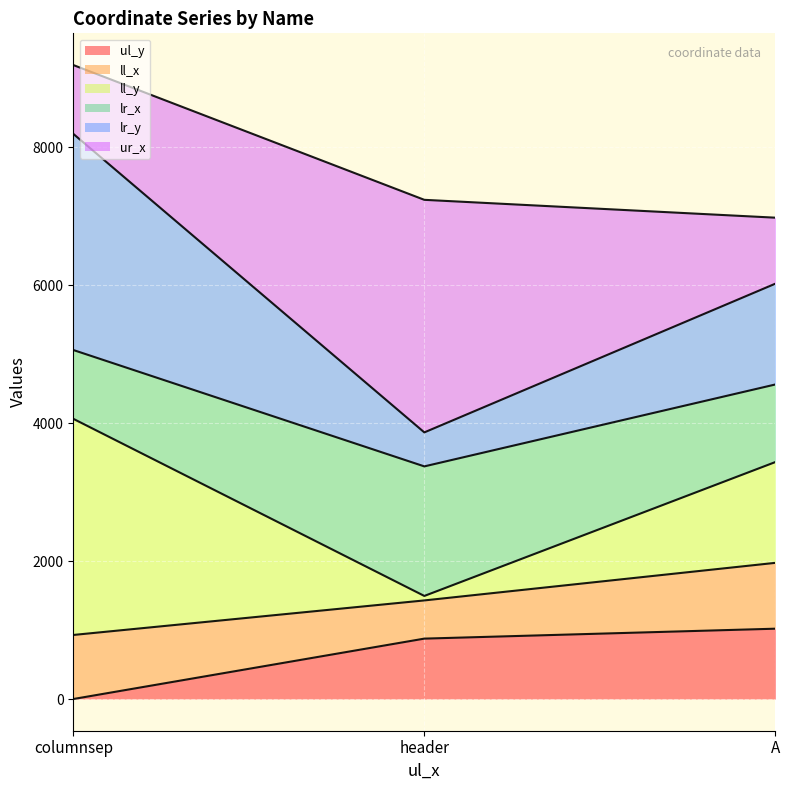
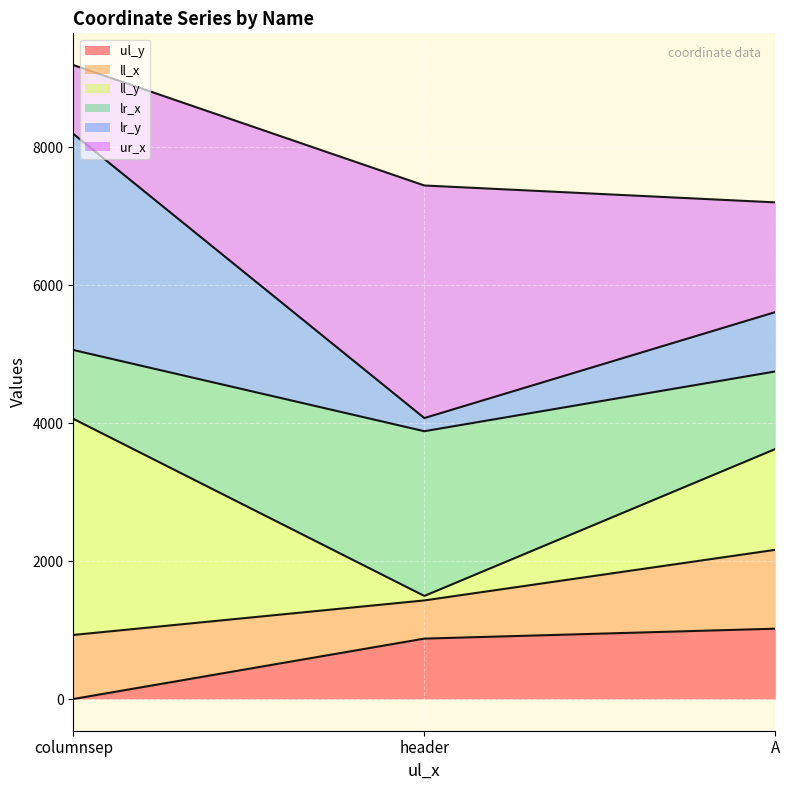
  {
    "ul_y": {
      "columnsep": 0,
      "header": 900,
      "A": 1000
    },
    "ll_x": {
      "columnsep": 900,
      "header": 600,
-     "A": 1000
+     "A": 1100
    },
    "ll_y": {
      "columnsep": 3100,
      "header": 100,
      "A": 1500
    },
    "lr_x": {
      "columnsep": 1000,
-     "header": 1900,
+     "header": 2400,
      "A": 1100
    },
    "lr_y": {
      "columnsep": 3100,
-     "header": 500,
-     "A": 1500
+     "header": 200,
+     "A": 900
    },
    "ur_x": {
      "columnsep": 1000,
      "header": 3400,
-     "A": 1000
+     "A": 1600
    }
  }
